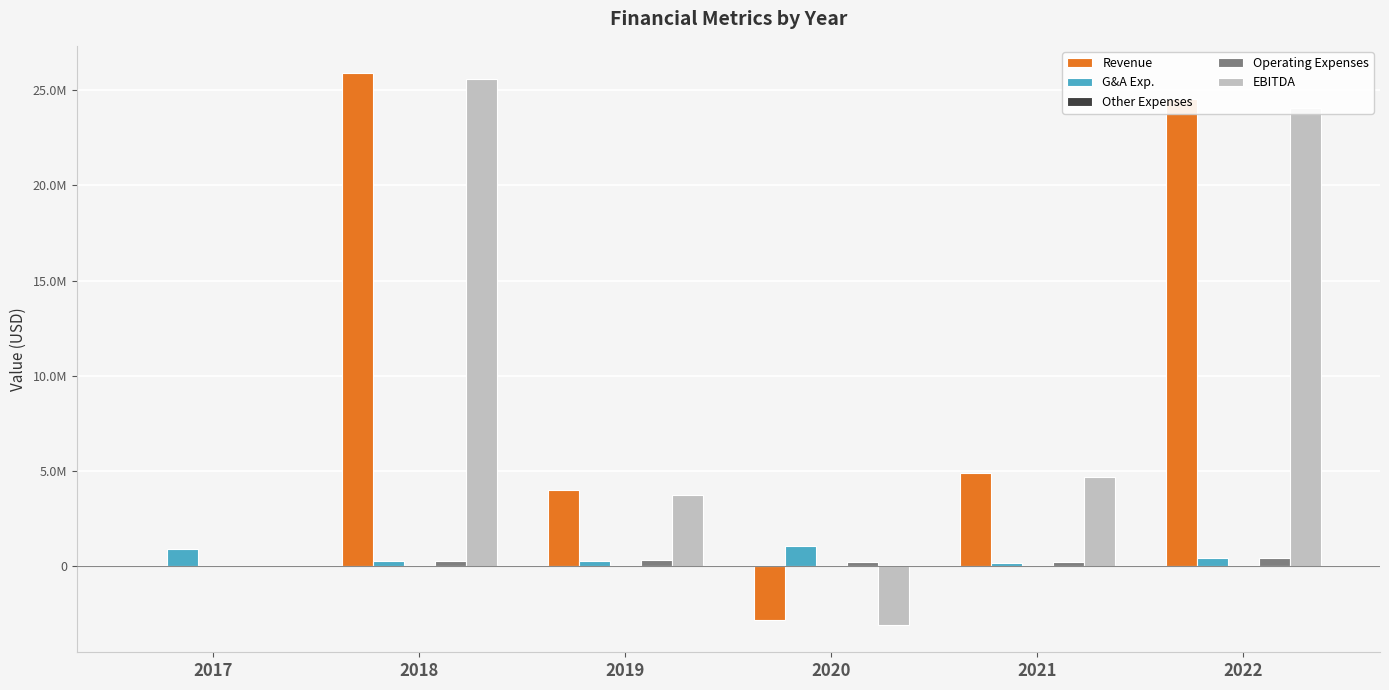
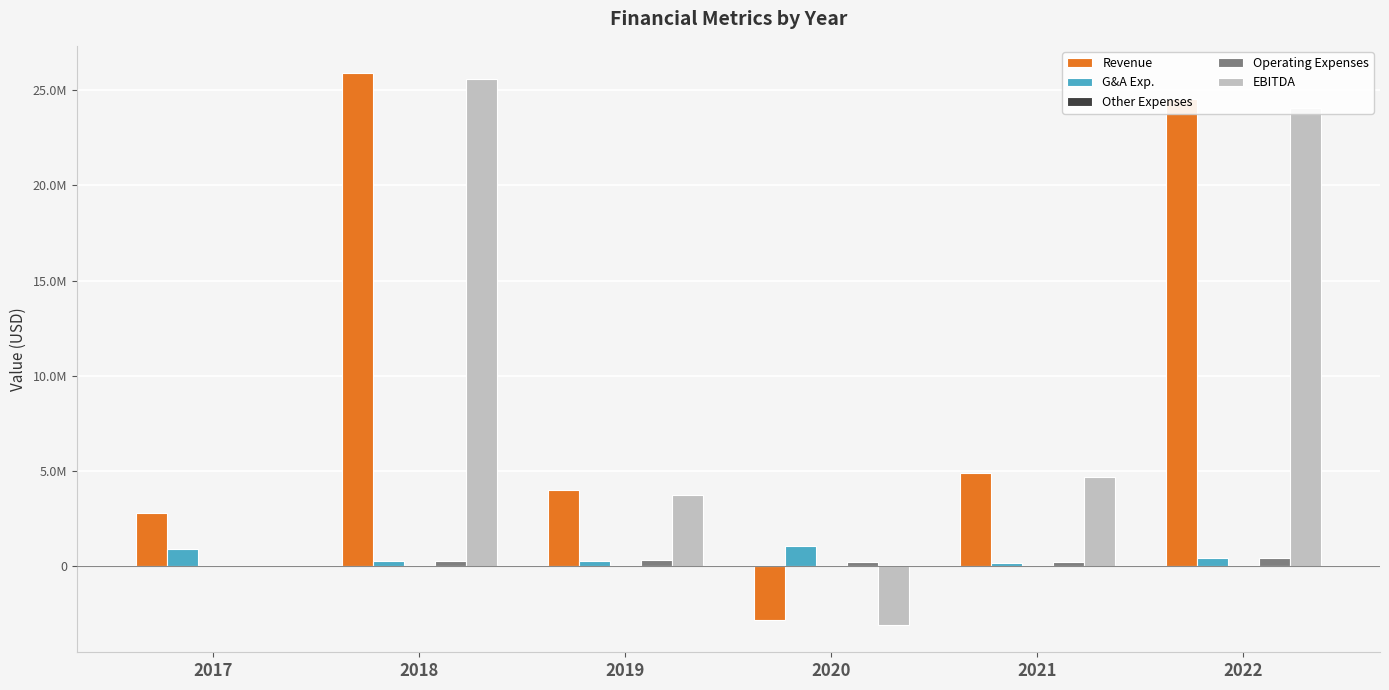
  {
    "Revenue": {
-     "2017": 0,
+     "2017": 2800000,
      "2018": 25900000,
      "2019": 4000000,
      "2020": -2800000,
      "2021": 4900000
    },
    "G&A Exp.": {
      "2017": 900000,
      "2018": 300000,
      "2019": 300000,
      "2020": 1100000,
      "2021": 200000,
      "2022": 400000
    },
    "Other Expenses": {
      "2017": 0
    },
    "Operating Expenses": {
      "2017": 0,
      "2018": 300000,
      "2019": 300000,
      "2020": 200000,
      "2021": 200000,
      "2022": 400000
    },
    "EBITDA": {
      "2017": 0,
      "2018": 25600000,
      "2019": 3700000,
      "2020": -3100000,
      "2021": 4700000
    }
  }
